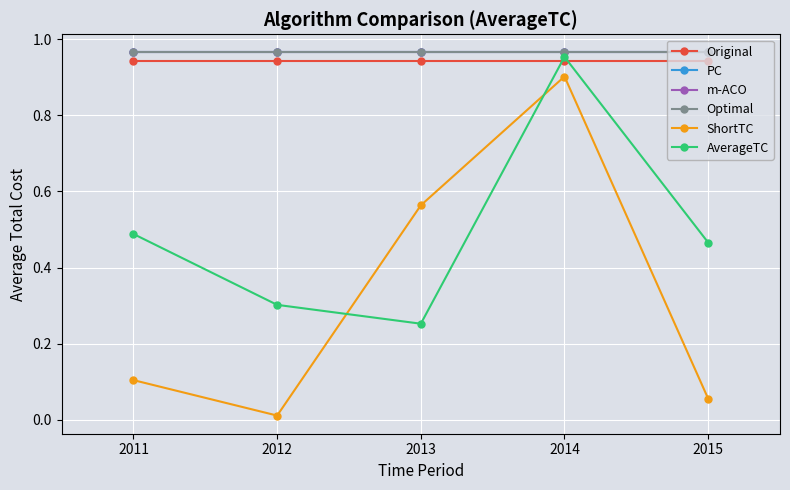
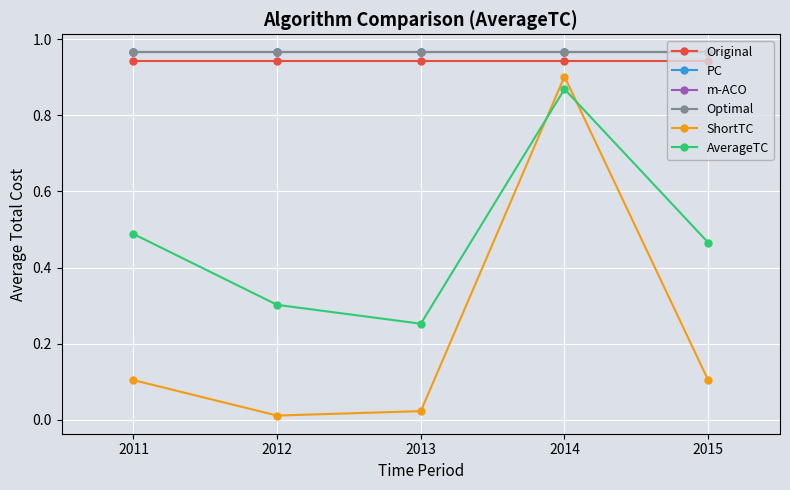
  {
    "Original": {
      "2011": 0.94,
      "2012": 0.94,
      "2013": 0.94,
      "2014": 0.94
    },
    "Optimal": {
      "2011": 0.97,
      "2012": 0.97,
      "2013": 0.97,
      "2014": 0.97
    },
    "ShortTC": {
      "2011": 0.10,
      "2012": 0.01,
-     "2013": 0.56,
+     "2013": 0.02,
      "2014": 0.90,
-     "2015": 0.06
+     "2015": 0.10
    },
    "AverageTC": {
      "2011": 0.49,
      "2012": 0.30,
      "2013": 0.25,
-     "2014": 0.95,
+     "2014": 0.87,
      "2015": 0.47
    }
  }
